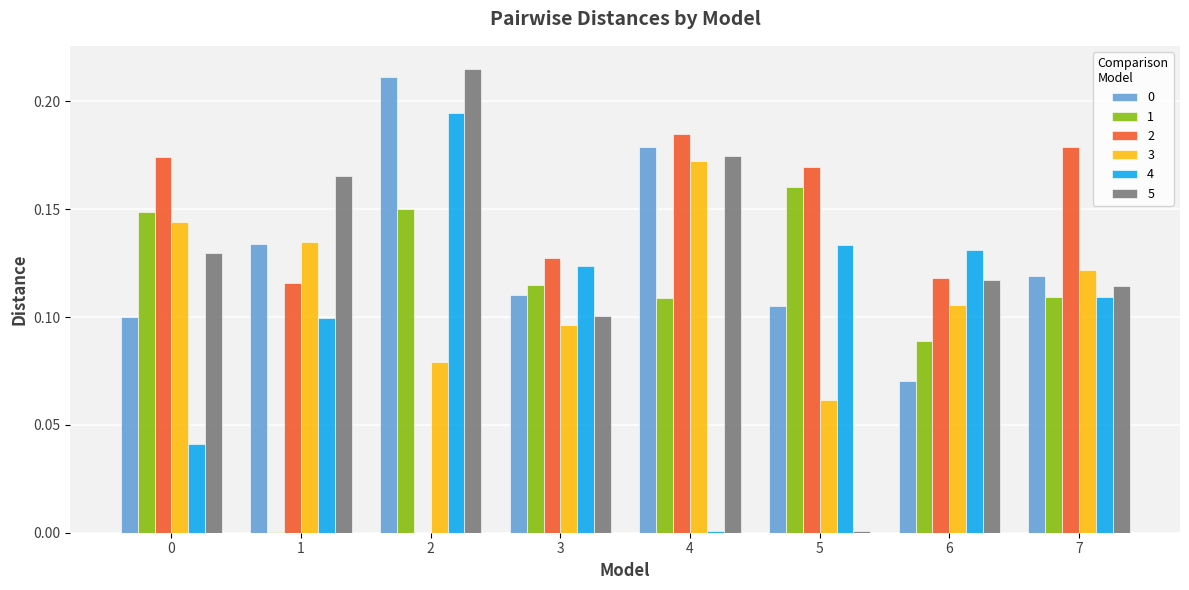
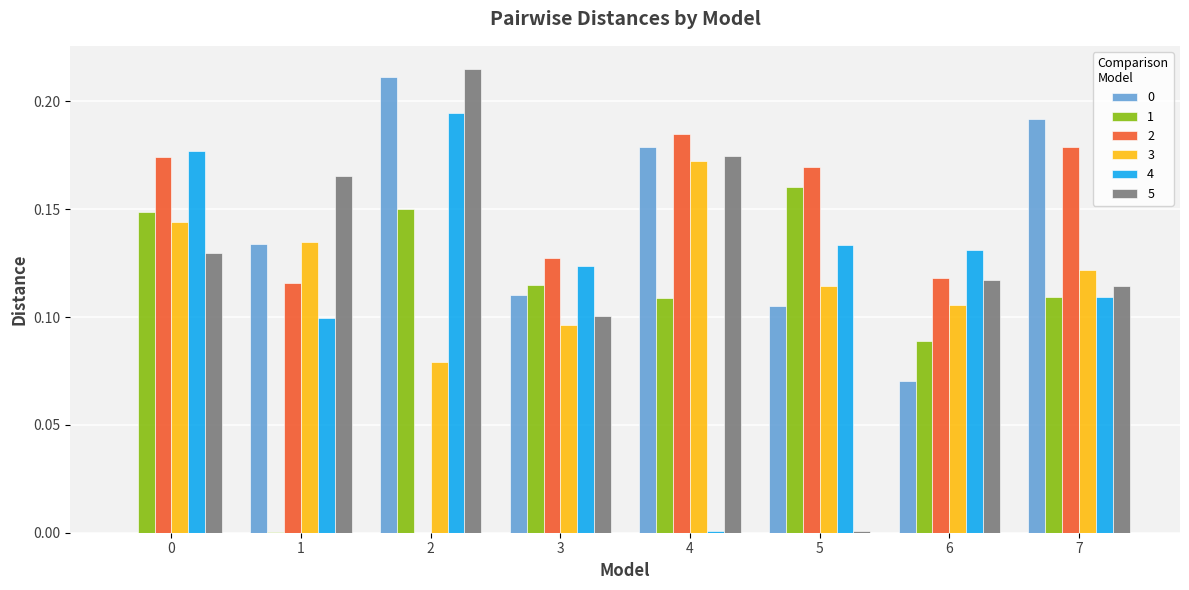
  {
    "0": {
-     "0": 0.1,
+     "0": 0.0,
      "1": 0.134,
      "2": 0.212,
      "3": 0.110,
      "4": 0.179,
      "5": 0.105,
      "6": 0.071,
-     "7": 0.119
+     "7": 0.192
    },
    "1": {
      "0": 0.149,
      "2": 0.150,
      "3": 0.115,
      "4": 0.109,
      "5": 0.161,
      "6": 0.089,
      "7": 0.110
    },
    "2": {
      "0": 0.174,
      "1": 0.116,
      "2": 0.000,
      "3": 0.128,
      "4": 0.185,
      "5": 0.170,
      "6": 0.118,
      "7": 0.179
    },
    "3": {
      "0": 0.144,
      "1": 0.135,
      "2": 0.079,
      "3": 0.096,
      "4": 0.173,
-     "5": 0.061,
+     "5": 0.115,
      "6": 0.106,
      "7": 0.122
    },
    "4": {
-     "0": 0.041,
+     "0": 0.177,
      "1": 0.100,
      "2": 0.195,
      "3": 0.124,
      "5": 0.134,
      "6": 0.131,
      "7": 0.110
    },
    "5": {
      "0": 0.130,
      "1": 0.166,
      "2": 0.215,
      "3": 0.101,
      "4": 0.175,
      "6": 0.117,
      "7": 0.115
    }
  }
